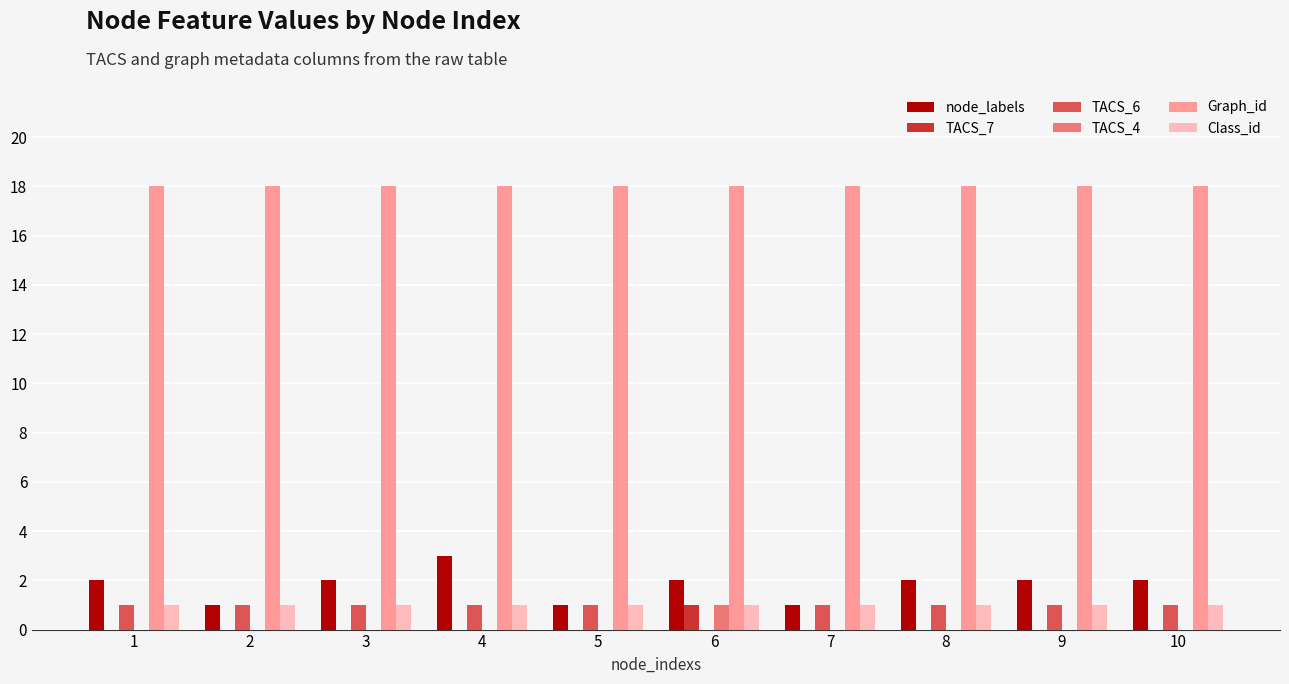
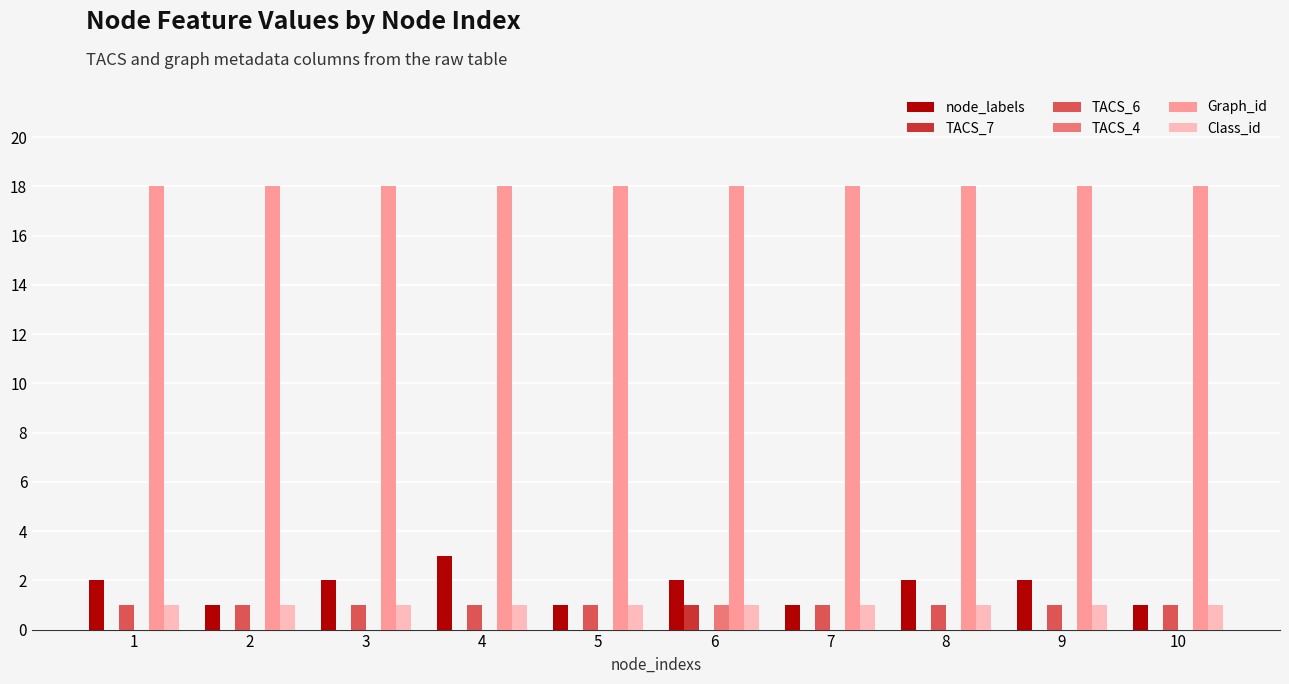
  {
    "node_labels": {
      "1": 2,
      "2": 1,
      "3": 2,
      "4": 3,
      "5": 1,
      "6": 2,
      "7": 1,
      "8": 2,
      "9": 2,
-     "10": 2
+     "10": 1
    }
  }
